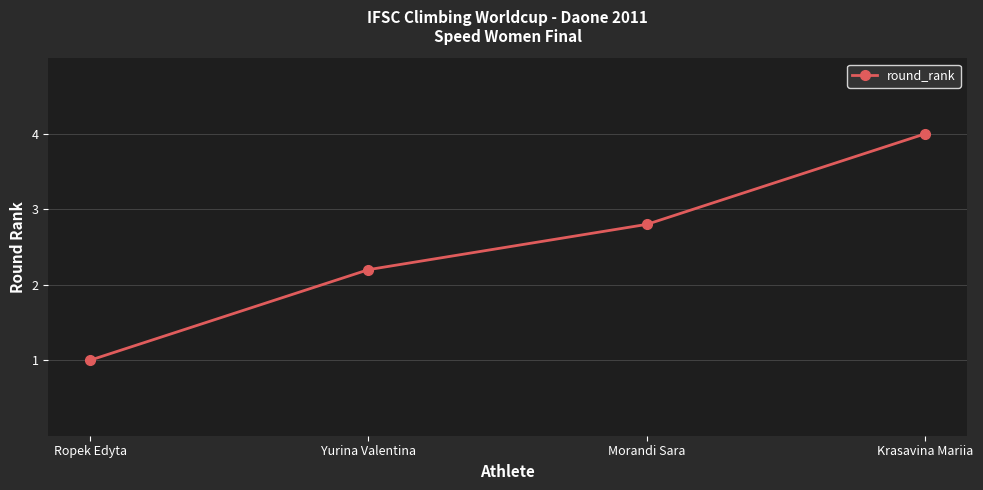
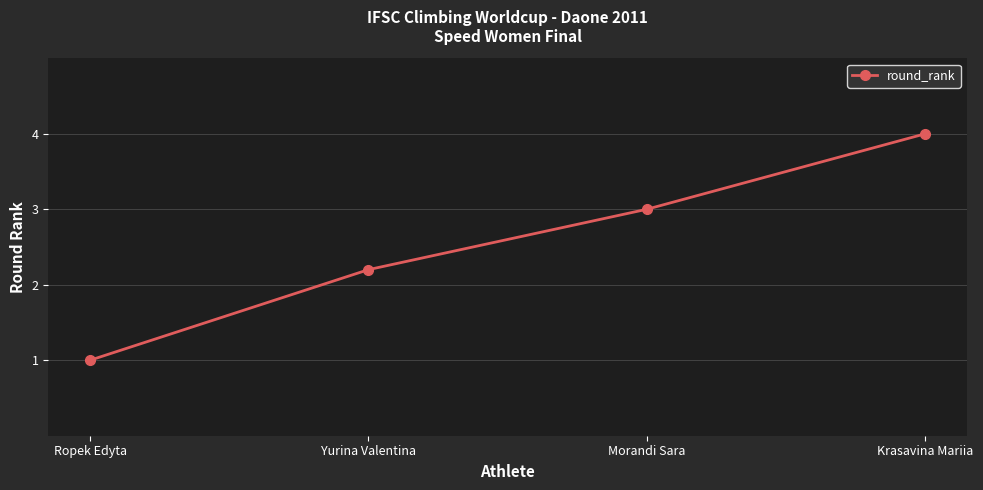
  {
    "Ropek Edyta": 1.0,
    "Yurina Valentina": 2.2,
-   "Morandi Sara": 2.8,
+   "Morandi Sara": 3.0,
    "Krasavina Mariia": 4.0
  }
